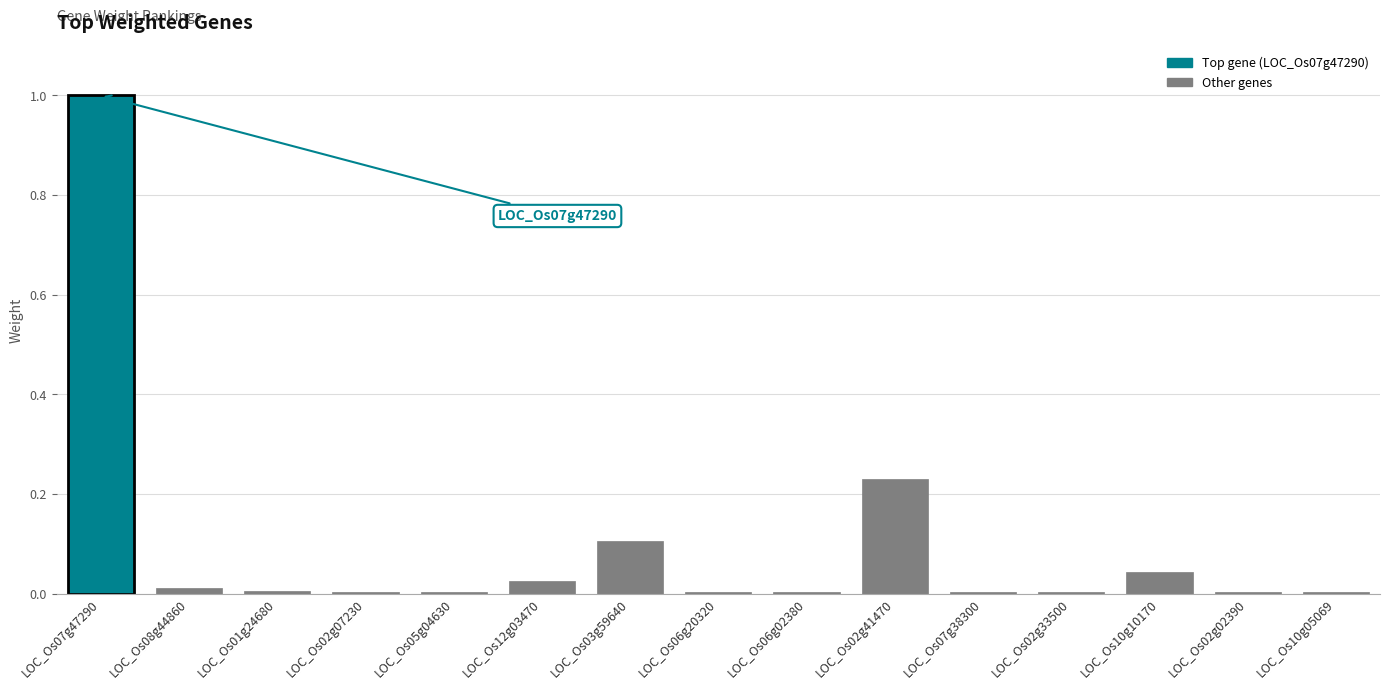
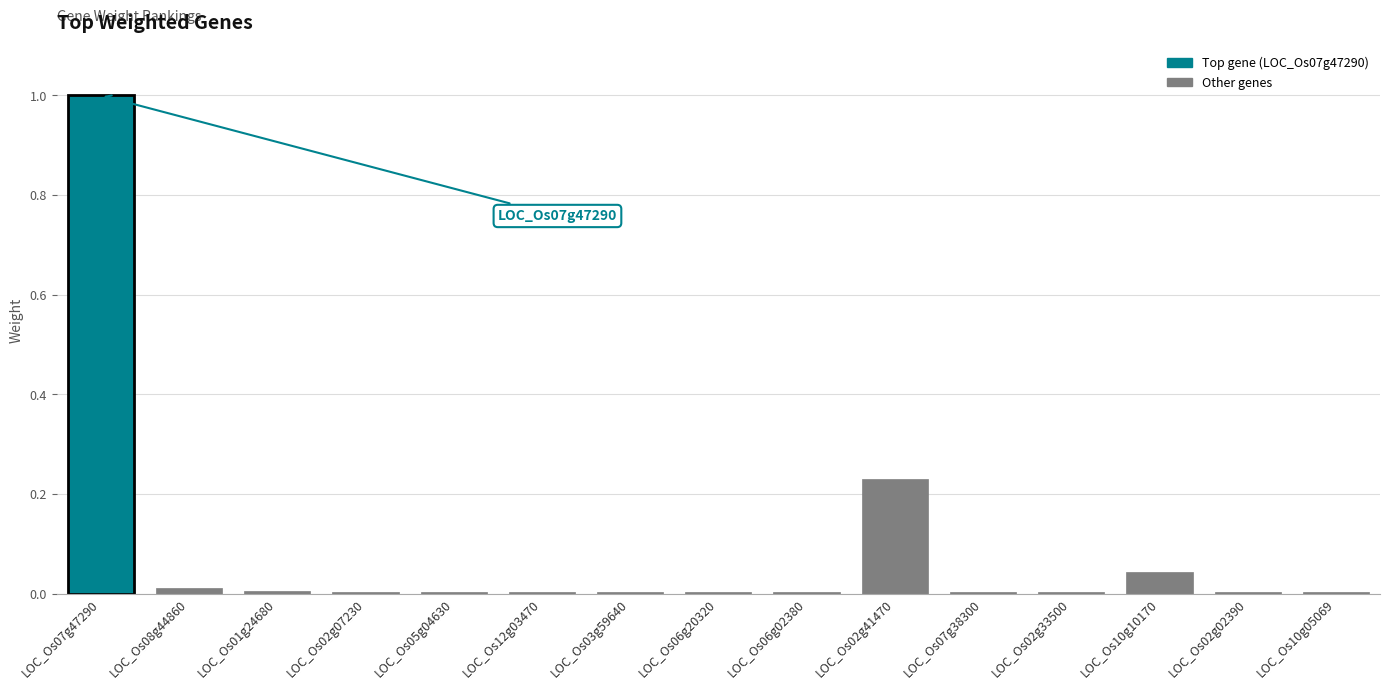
  {
    "LOC_Os07g47290": 1.00,
    "LOC_Os08g44860": 0.01,
-   "LOC_Os12g03470": 0.03,
-   "LOC_Os03g59640": 0.11,
+   "LOC_Os12g03470": 0.00,
+   "LOC_Os03g59640": 0.00,
    "LOC_Os02g41470": 0.23,
    "LOC_Os10g10170": 0.04
  }
